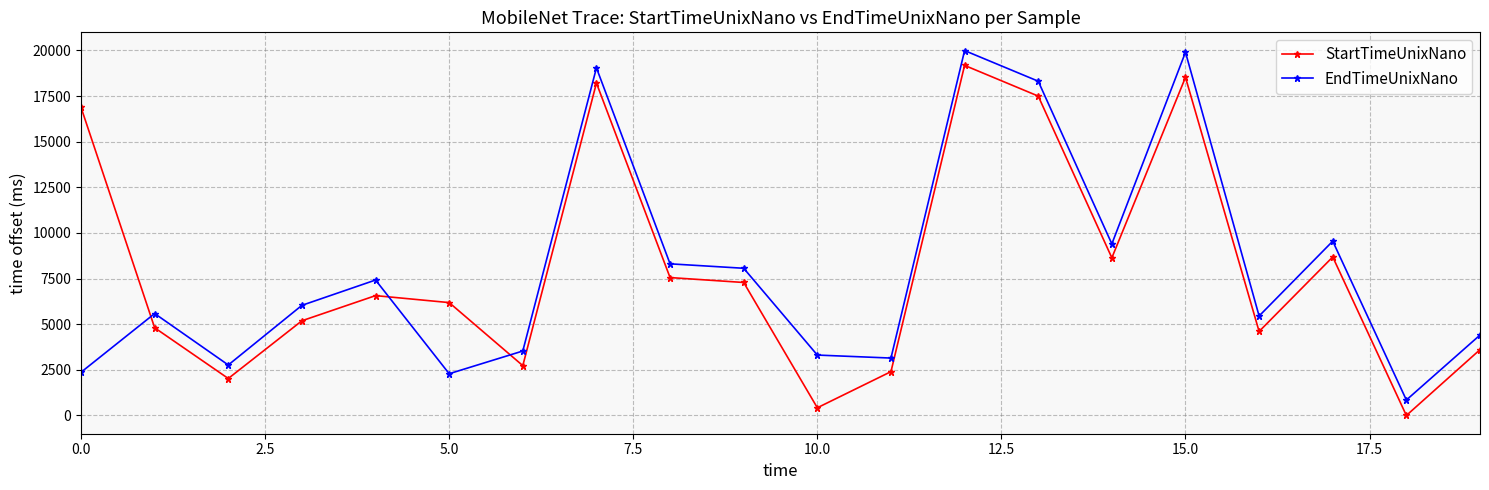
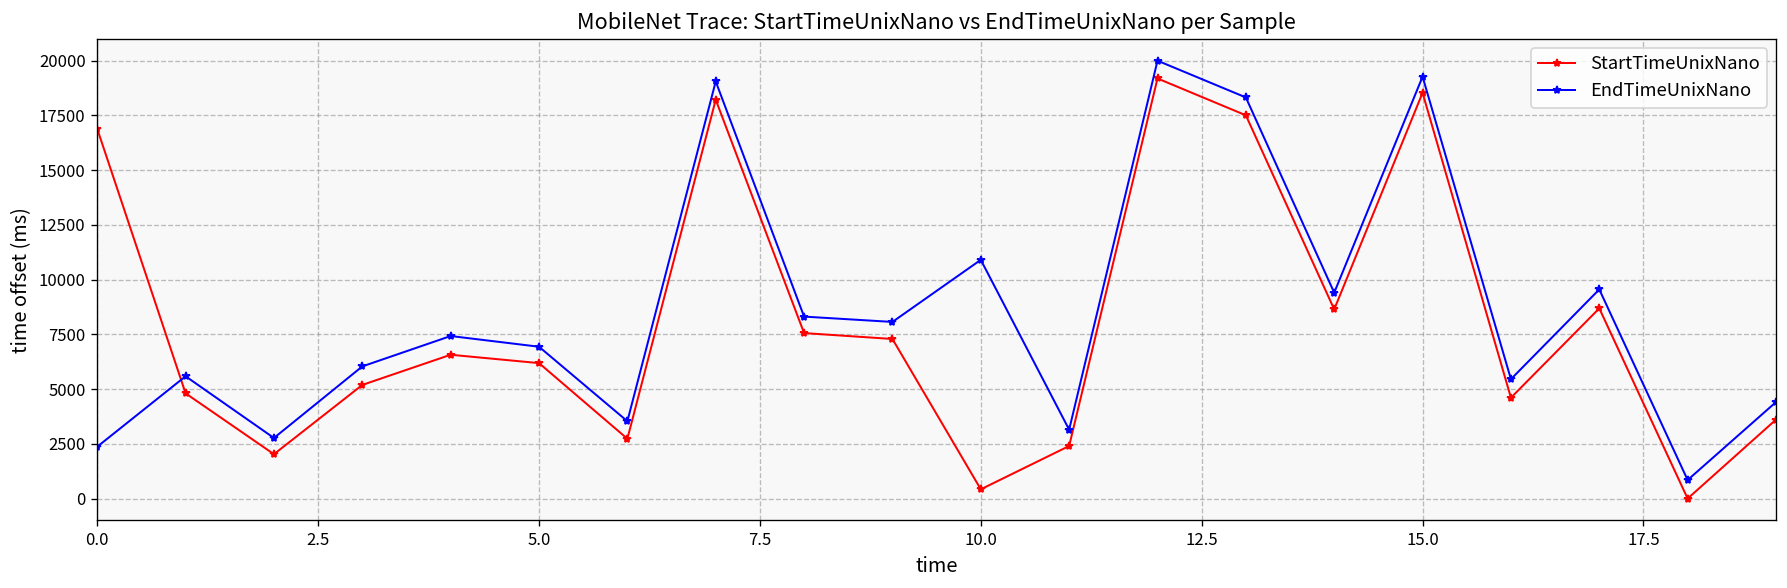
  {
    "StartTimeUnixNano": {
      "0.0": 16900,
      "5.0": 6200,
      "10.0": 400,
      "15.0": 18500
    },
    "EndTimeUnixNano": {
      "0.0": 2400,
-     "5.0": 2300,
-     "10.0": 3300,
-     "15.0": 19900
+     "5.0": 6900,
+     "10.0": 10900,
+     "15.0": 19300
    }
  }
